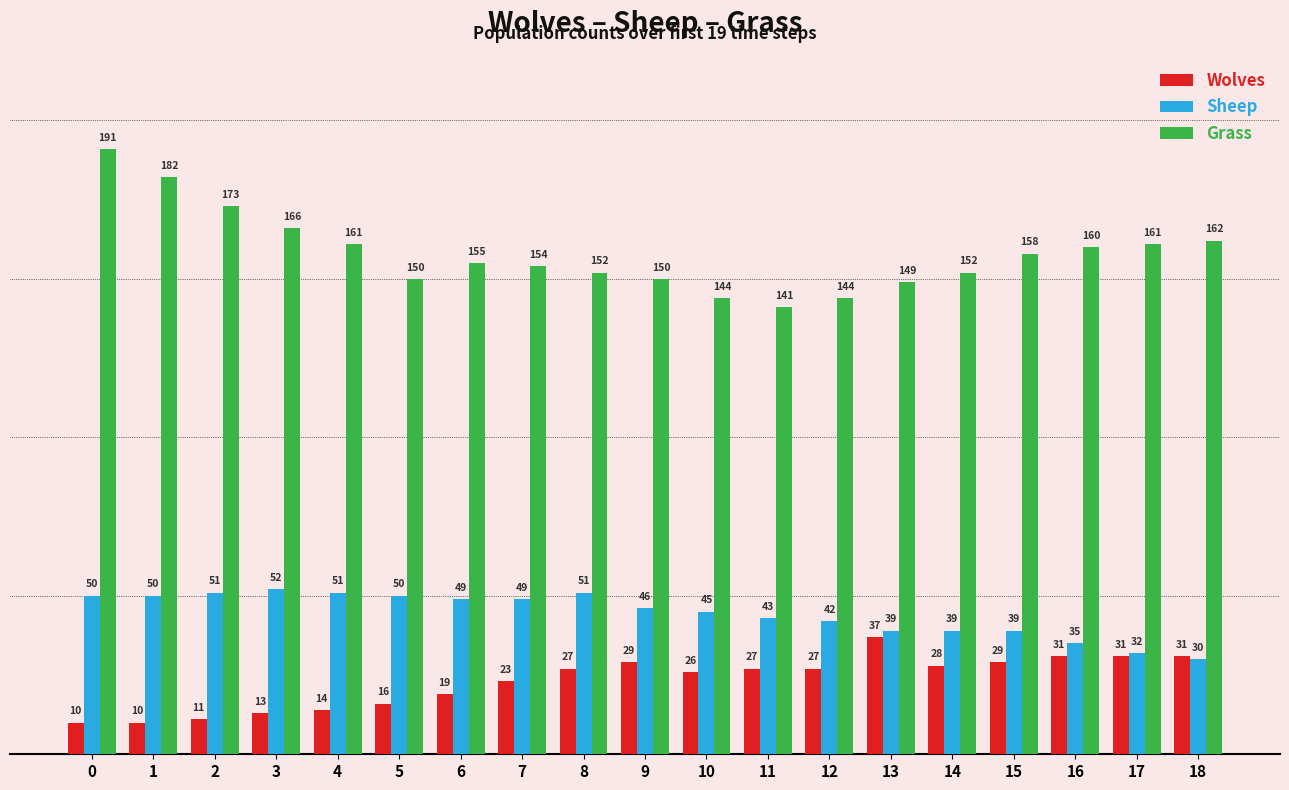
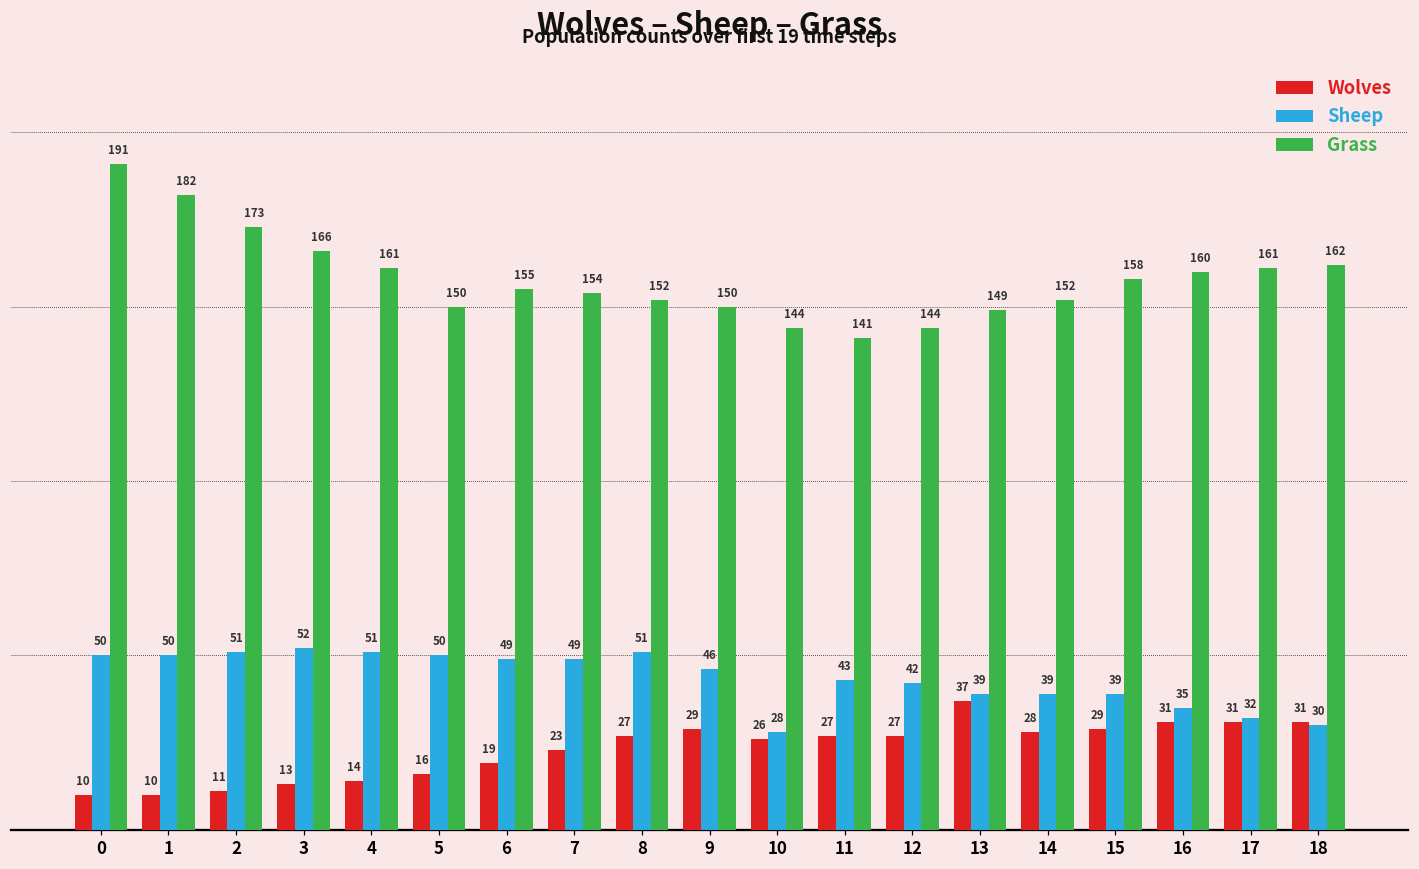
  {
    "Wolves": {
      "0": 10,
      "1": 10,
      "2": 11,
      "3": 13,
      "4": 14,
      "5": 16,
      "6": 19,
      "7": 23,
      "8": 27,
      "9": 29,
      "10": 26,
      "11": 27,
      "12": 27,
      "13": 37,
      "14": 28,
      "15": 29,
      "16": 31,
      "17": 31,
      "18": 31
    },
    "Sheep": {
      "0": 50,
      "1": 50,
      "2": 51,
      "3": 52,
      "4": 51,
      "5": 50,
      "6": 49,
      "7": 49,
      "8": 51,
      "9": 46,
-     "10": 45,
+     "10": 28,
      "11": 43,
      "12": 42,
      "13": 39,
      "14": 39,
      "15": 39,
      "16": 35,
      "17": 32,
      "18": 30
    },
    "Grass": {
      "0": 191,
      "1": 182,
      "2": 173,
      "3": 166,
      "4": 161,
      "5": 150,
      "6": 155,
      "7": 154,
      "8": 152,
      "9": 150,
      "10": 144,
      "11": 141,
      "12": 144,
      "13": 149,
      "14": 152,
      "15": 158,
      "16": 160,
      "17": 161,
      "18": 162
    }
  }
